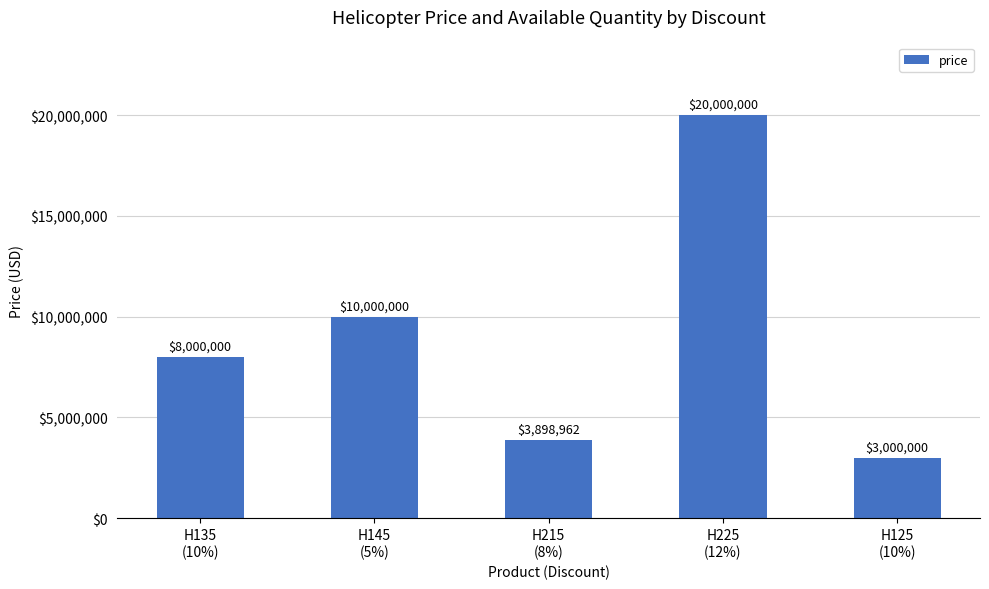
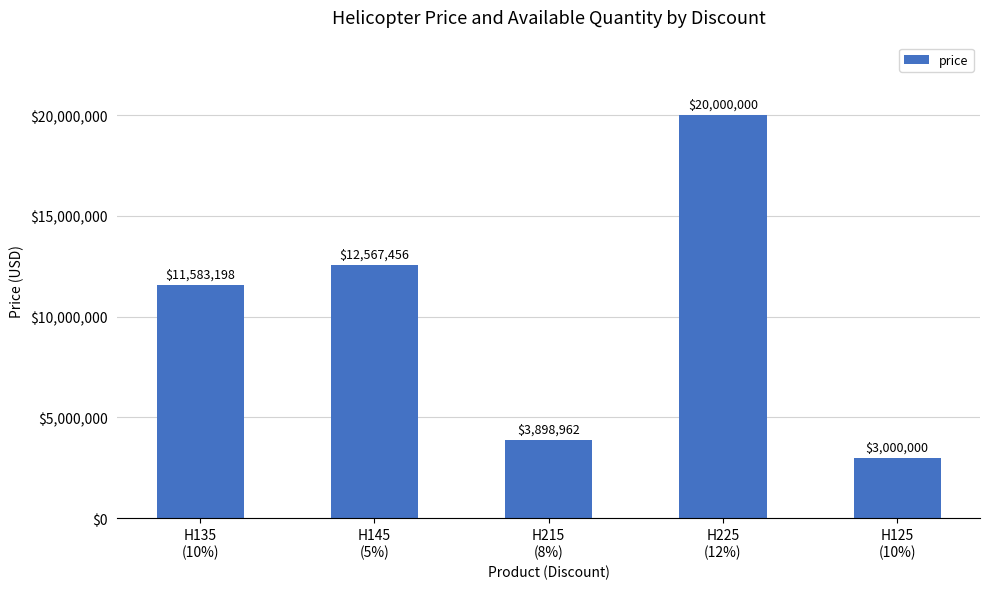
  {
-   "H135 (10%)": "$8,000,000",
-   "H145 (5%)": "$10,000,000",
+   "H135 (10%)": "$11,583,198",
+   "H145 (5%)": "$12,567,456",
    "H215 (8%)": "$3,898,962",
    "H225 (12%)": "$20,000,000",
    "H125 (10%)": "$3,000,000"
  }
